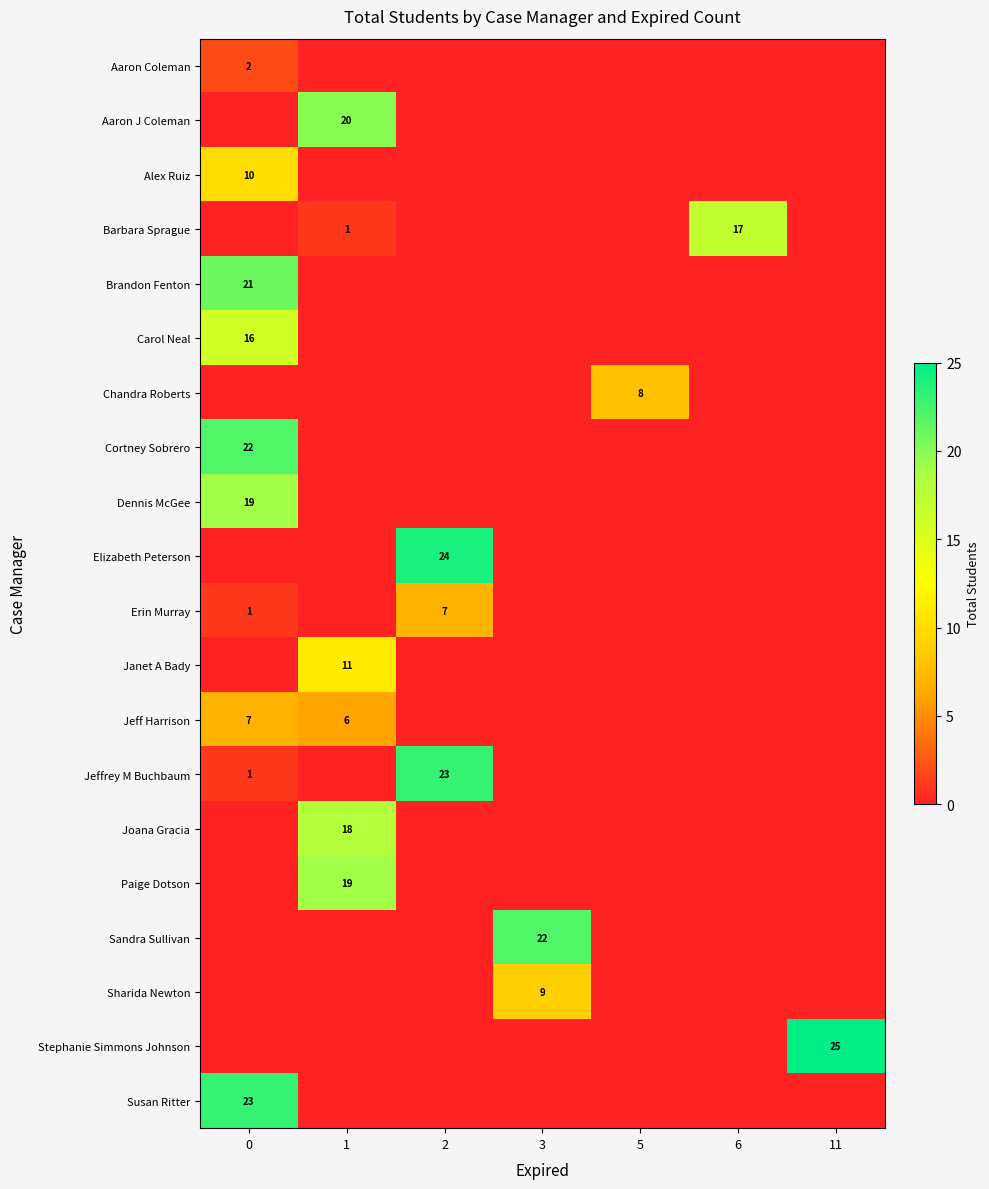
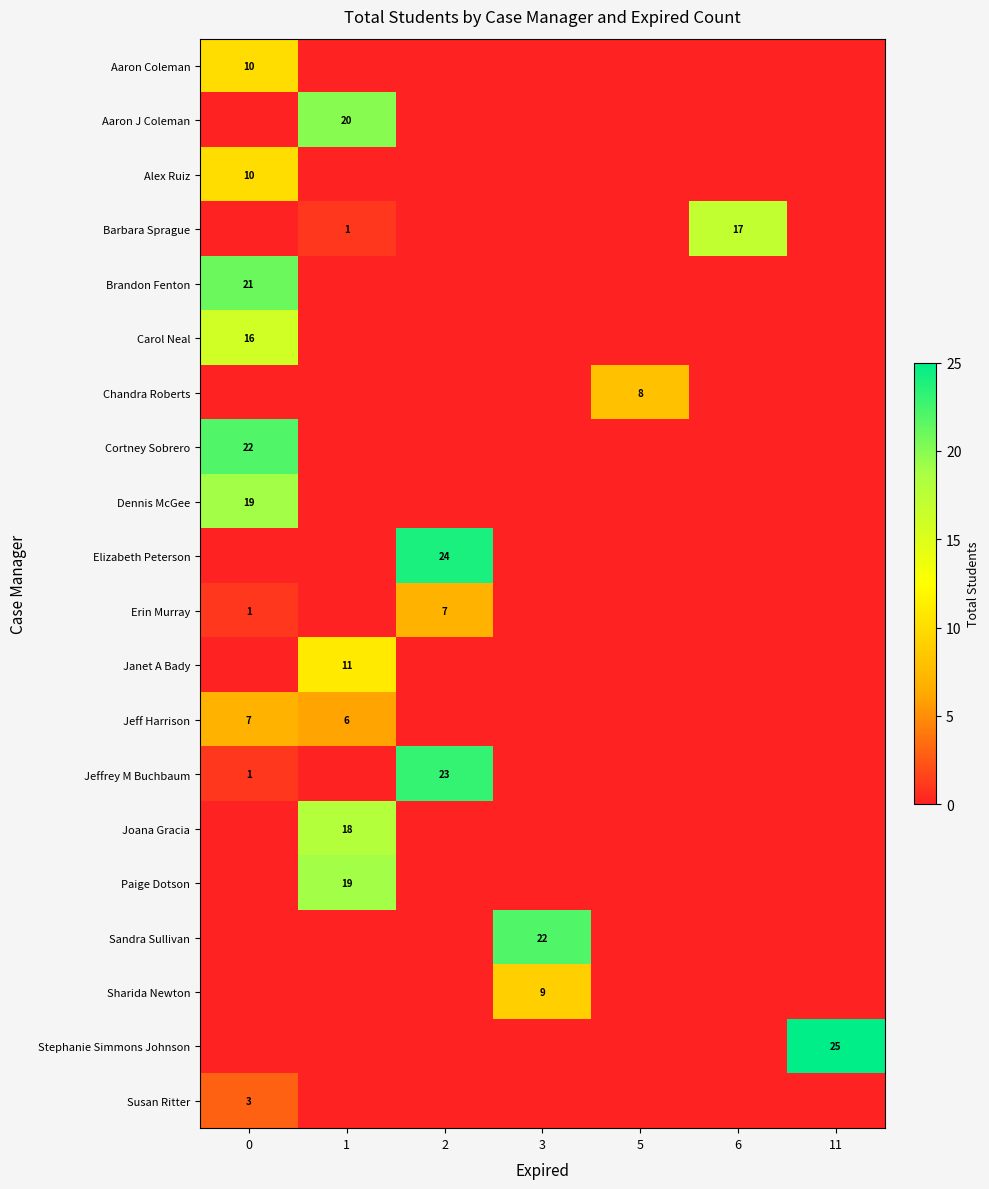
  {
    "Aaron Coleman": {
-     "0": 2
+     "0": 10
    },
    "Aaron J Coleman": {
      "1": 20
    },
    "Alex Ruiz": {
      "0": 10
    },
    "Barbara Sprague": {
      "1": 1,
      "6": 17
    },
    "Brandon Fenton": {
      "0": 21
    },
    "Carol Neal": {
      "0": 16
    },
    "Chandra Roberts": {
      "5": 8
    },
    "Cortney Sobrero": {
      "0": 22
    },
    "Dennis McGee": {
      "0": 19
    },
    "Elizabeth Peterson": {
      "2": 24
    },
    "Erin Murray": {
      "0": 1,
      "2": 7
    },
    "Janet A Bady": {
      "1": 11
    },
    "Jeff Harrison": {
      "0": 7,
      "1": 6
    },
    "Jeffrey M Buchbaum": {
      "0": 1,
      "2": 23
    },
    "Joana Gracia": {
      "1": 18
    },
    "Paige Dotson": {
      "1": 19
    },
    "Sandra Sullivan": {
      "3": 22
    },
    "Sharida Newton": {
      "3": 9
    },
    "Stephanie Simmons Johnson": {
      "11": 25
    },
    "Susan Ritter": {
-     "0": 23
+     "0": 3
    }
  }
